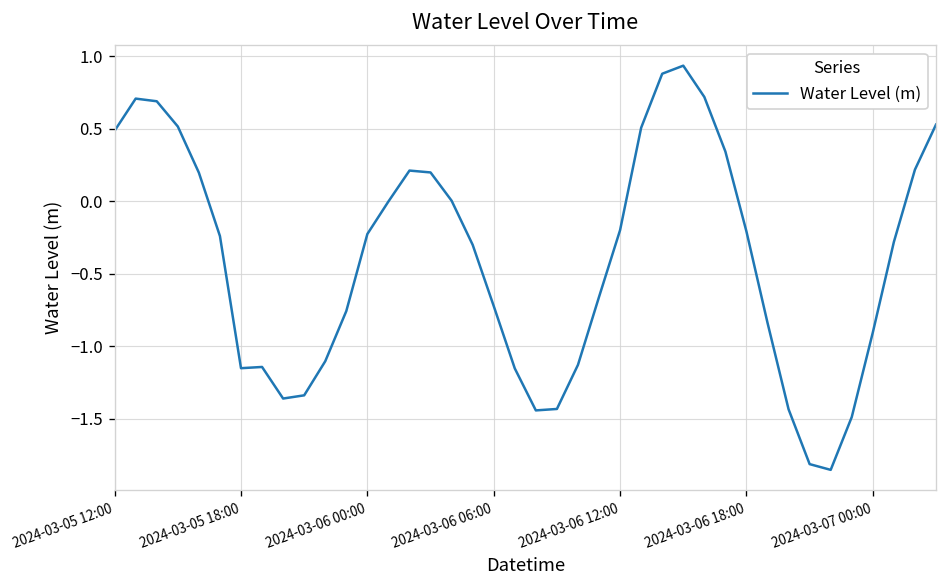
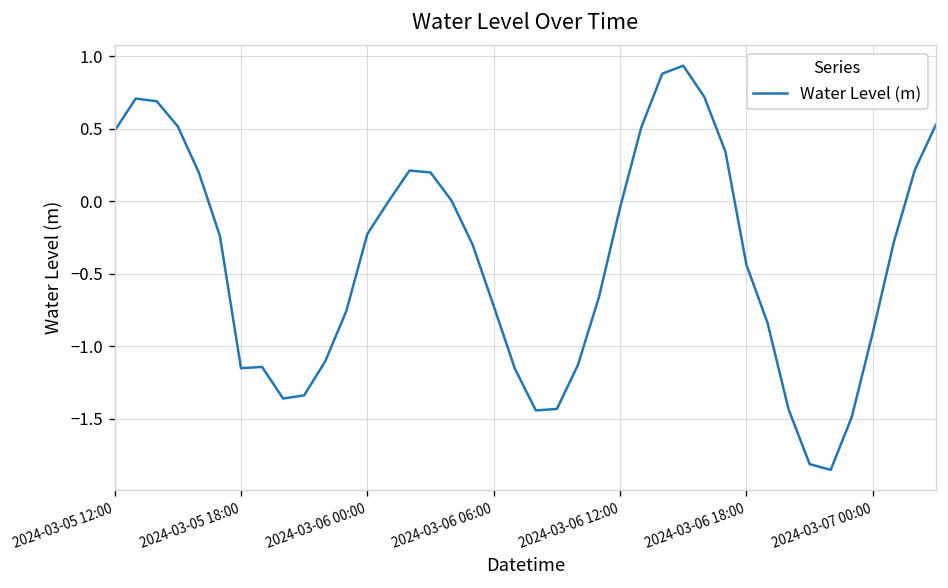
  {
    "2024-03-05 12:00": 0.49,
    "2024-03-05 18:00": -1.15,
    "2024-03-06 00:00": -0.23,
    "2024-03-06 06:00": -0.72,
-   "2024-03-06 12:00": -0.20,
-   "2024-03-06 18:00": -0.21,
+   "2024-03-06 12:00": -0.04,
+   "2024-03-06 18:00": -0.44,
    "2024-03-07 00:00": -0.90
  }
